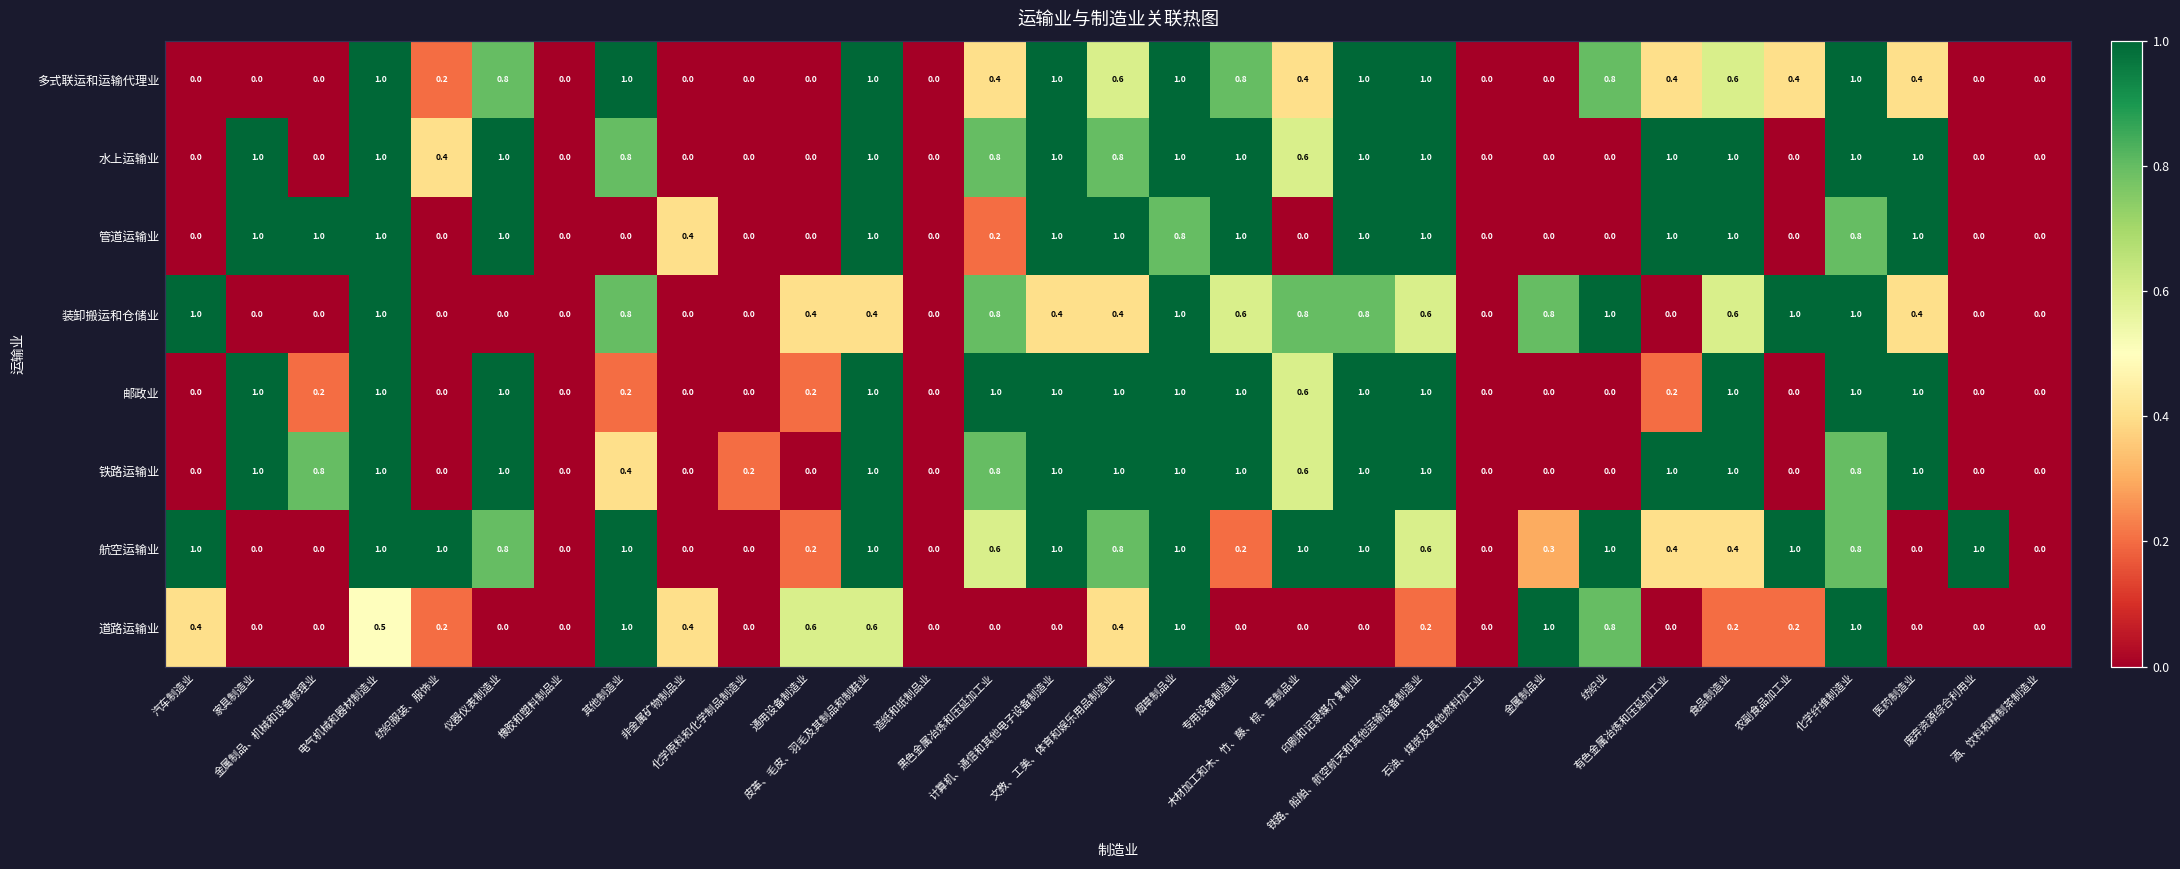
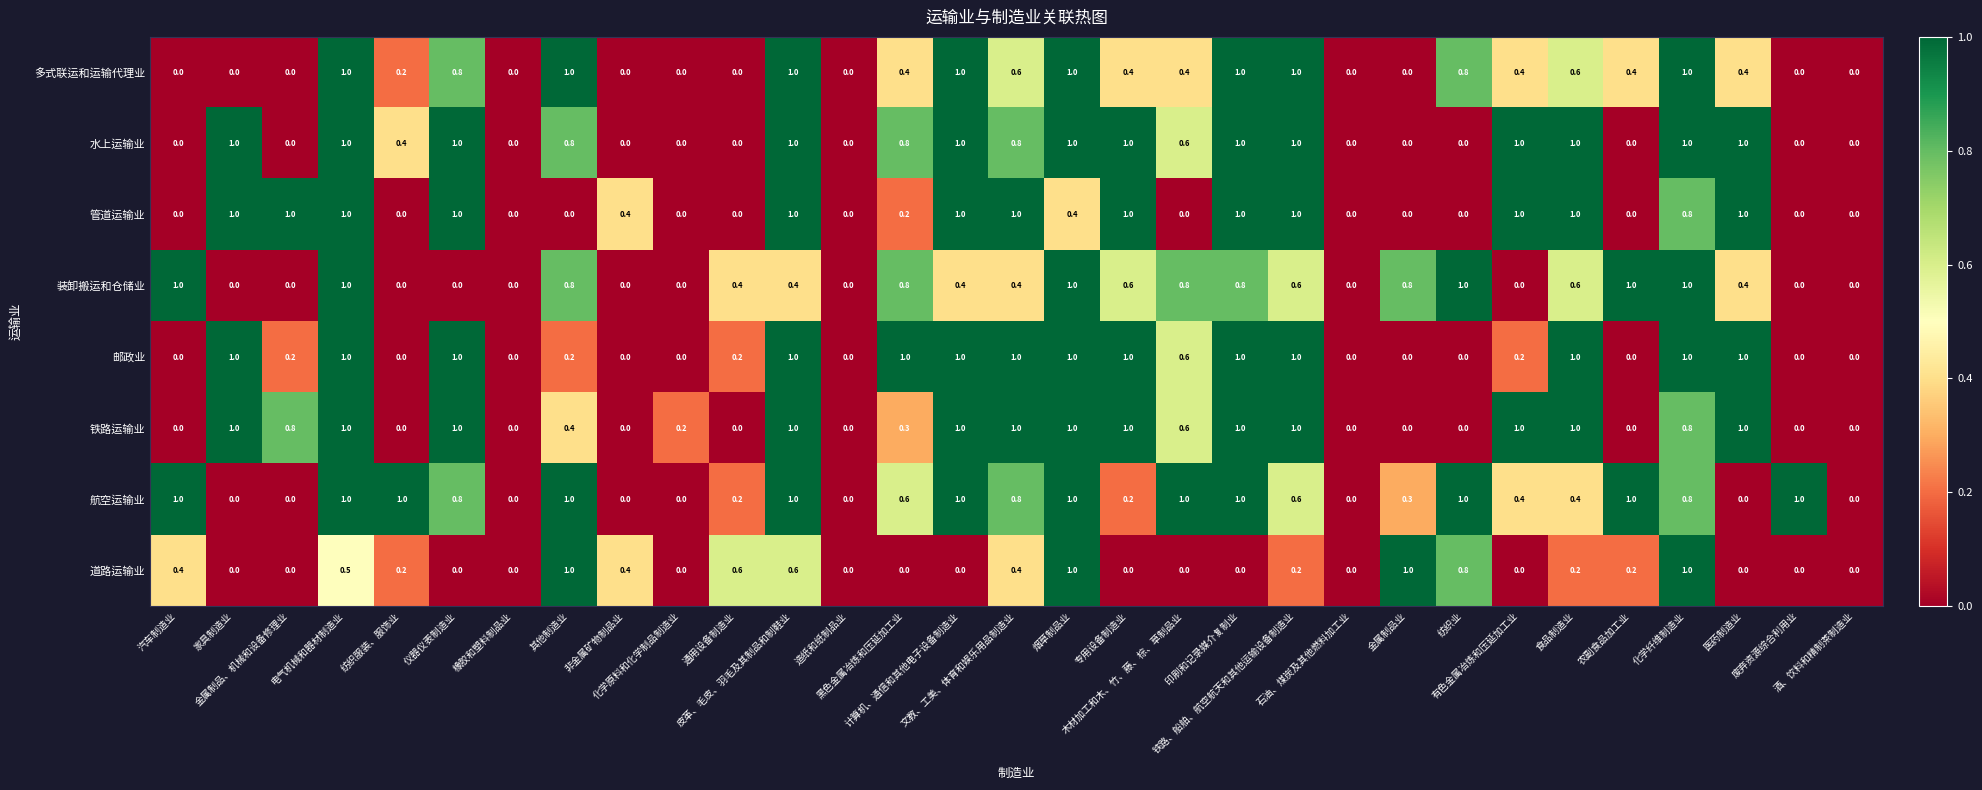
  {
    "多式联运和运输代理业": {
      "汽车制造业": 0.0,
      "家具制造业": 0.0,
      "金属制品、机械和设备修理业": 0.0,
      "电气机械和器材制造业": 1.0,
      "纺织服装、服饰业": 0.2,
      "仪器仪表制造业": 0.8,
      "橡胶和塑料制品业": 0.0,
      "其他制造业": 1.0,
      "非金属矿物制品业": 0.0,
      "化学原料和化学制品制造业": 0.0,
      "通用设备制造业": 0.0,
      "皮革、毛皮、羽毛及其制品和制鞋业": 1.0,
      "造纸和纸制品业": 0.0,
      "黑色金属冶炼和压延加工业": 0.4,
      "计算机、通信和其他电子设备制造业": 1.0,
      "文教、工美、体育和娱乐用品制造业": 0.6,
      "烟草制品业": 1.0,
-     "专用设备制造业": 0.8,
+     "专用设备制造业": 0.4,
      "木材加工和木、竹、藤、棕、草制品业": 0.4,
      "印刷和记录媒介复制业": 1.0,
      "铁路、船舶、航空航天和其他运输设备制造业": 1.0,
      "石油、煤炭及其他燃料加工业": 0.0,
      "金属制品业": 0.0,
      "纺织业": 0.8,
      "有色金属冶炼和压延加工业": 0.4,
      "食品制造业": 0.6,
      "农副食品加工业": 0.4,
      "化学纤维制造业": 1.0,
      "医药制造业": 0.4,
      "废弃资源综合利用业": 0.0,
      "酒、饮料和精制茶制造业": 0.0
    },
    "管道运输业": {
      "汽车制造业": 0.0,
      "家具制造业": 1.0,
      "金属制品、机械和设备修理业": 1.0,
      "电气机械和器材制造业": 1.0,
      "纺织服装、服饰业": 0.0,
      "仪器仪表制造业": 1.0,
      "橡胶和塑料制品业": 0.0,
      "其他制造业": 0.0,
      "非金属矿物制品业": 0.4,
      "化学原料和化学制品制造业": 0.0,
      "通用设备制造业": 0.0,
      "皮革、毛皮、羽毛及其制品和制鞋业": 1.0,
      "造纸和纸制品业": 0.0,
      "黑色金属冶炼和压延加工业": 0.2,
      "计算机、通信和其他电子设备制造业": 1.0,
      "文教、工美、体育和娱乐用品制造业": 1.0,
-     "烟草制品业": 0.8,
+     "烟草制品业": 0.4,
      "专用设备制造业": 1.0,
      "木材加工和木、竹、藤、棕、草制品业": 0.0,
      "印刷和记录媒介复制业": 1.0,
      "铁路、船舶、航空航天和其他运输设备制造业": 1.0,
      "石油、煤炭及其他燃料加工业": 0.0,
      "金属制品业": 0.0,
      "纺织业": 0.0,
      "有色金属冶炼和压延加工业": 1.0,
      "食品制造业": 1.0,
      "农副食品加工业": 0.0,
      "化学纤维制造业": 0.8,
      "医药制造业": 1.0,
      "废弃资源综合利用业": 0.0,
      "酒、饮料和精制茶制造业": 0.0
    },
    "铁路运输业": {
      "汽车制造业": 0.0,
      "家具制造业": 1.0,
      "金属制品、机械和设备修理业": 0.8,
      "电气机械和器材制造业": 1.0,
      "纺织服装、服饰业": 0.0,
      "仪器仪表制造业": 1.0,
      "橡胶和塑料制品业": 0.0,
      "其他制造业": 0.4,
      "非金属矿物制品业": 0.0,
      "化学原料和化学制品制造业": 0.2,
      "通用设备制造业": 0.0,
      "皮革、毛皮、羽毛及其制品和制鞋业": 1.0,
      "造纸和纸制品业": 0.0,
-     "黑色金属冶炼和压延加工业": 0.8,
+     "黑色金属冶炼和压延加工业": 0.3,
      "计算机、通信和其他电子设备制造业": 1.0,
      "文教、工美、体育和娱乐用品制造业": 1.0,
      "烟草制品业": 1.0,
      "专用设备制造业": 1.0,
      "木材加工和木、竹、藤、棕、草制品业": 0.6,
      "印刷和记录媒介复制业": 1.0,
      "铁路、船舶、航空航天和其他运输设备制造业": 1.0,
      "石油、煤炭及其他燃料加工业": 0.0,
      "金属制品业": 0.0,
      "纺织业": 0.0,
      "有色金属冶炼和压延加工业": 1.0,
      "食品制造业": 1.0,
      "农副食品加工业": 0.0,
      "化学纤维制造业": 0.8,
      "医药制造业": 1.0,
      "废弃资源综合利用业": 0.0,
      "酒、饮料和精制茶制造业": 0.0
    }
  }
